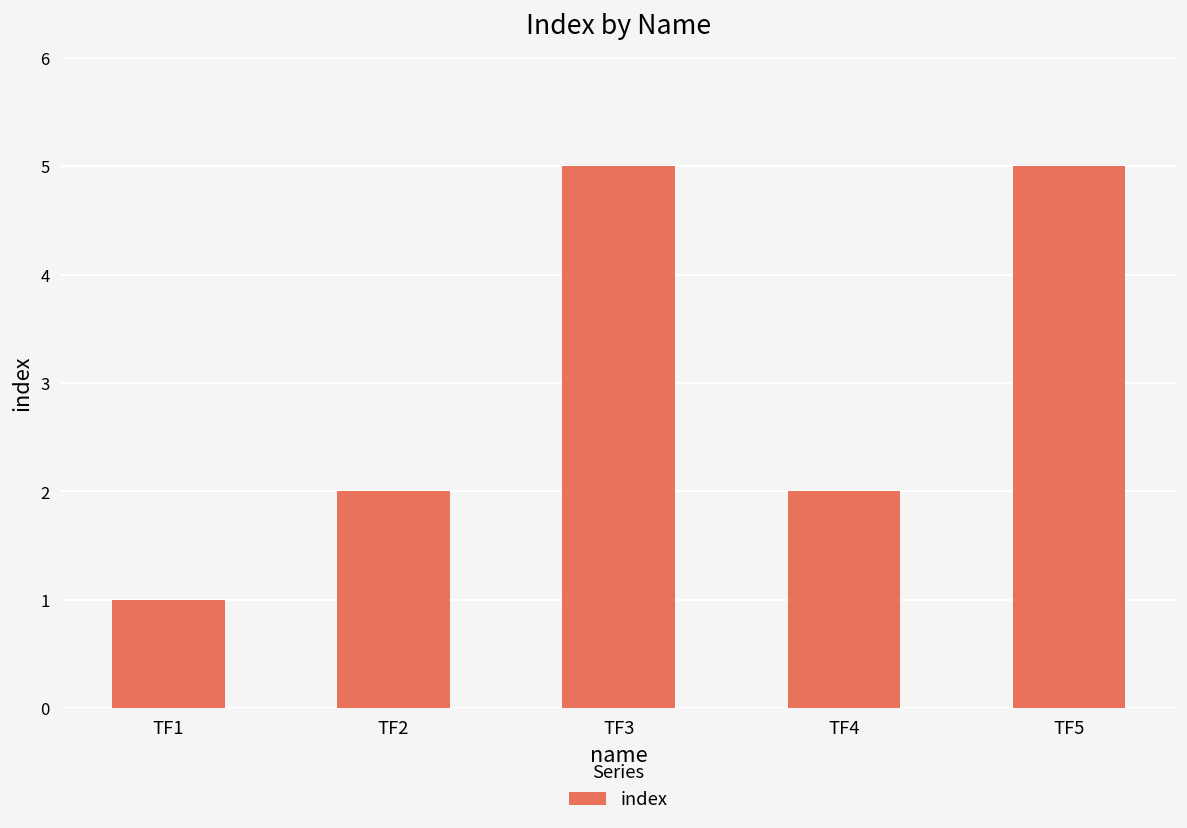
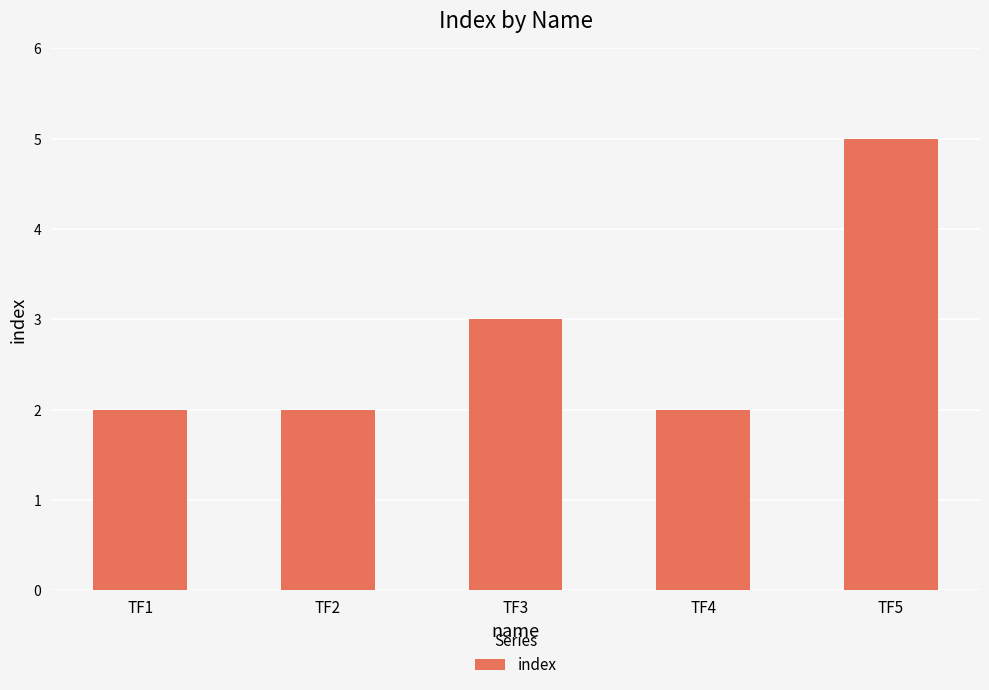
  {
-   "TF1": 1,
+   "TF1": 2,
    "TF2": 2,
-   "TF3": 5,
+   "TF3": 3,
    "TF4": 2,
    "TF5": 5
  }
